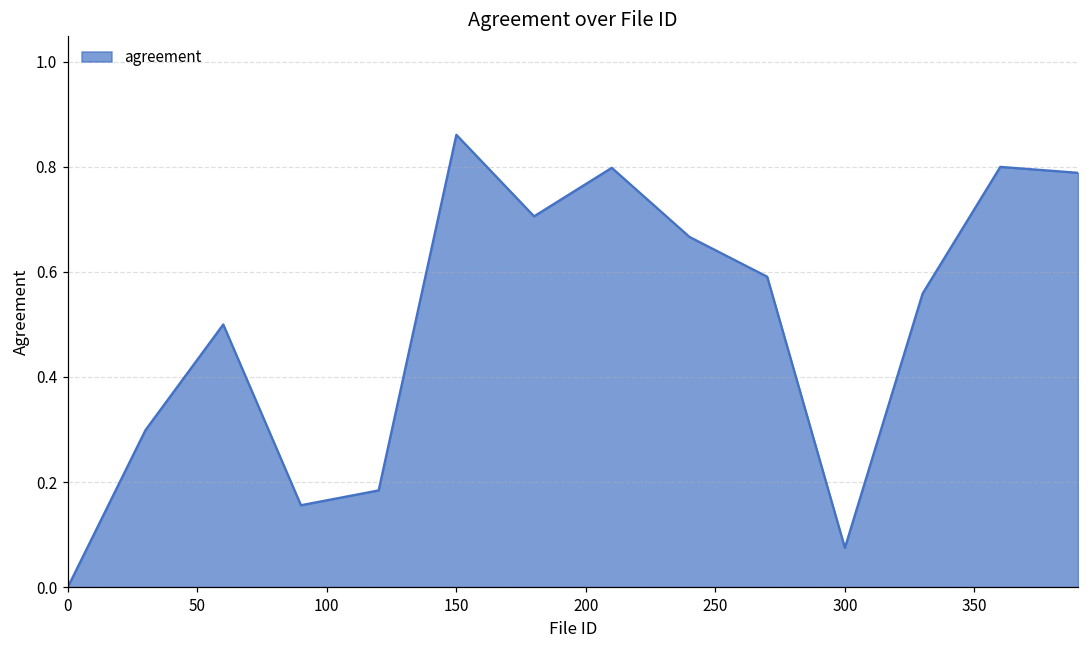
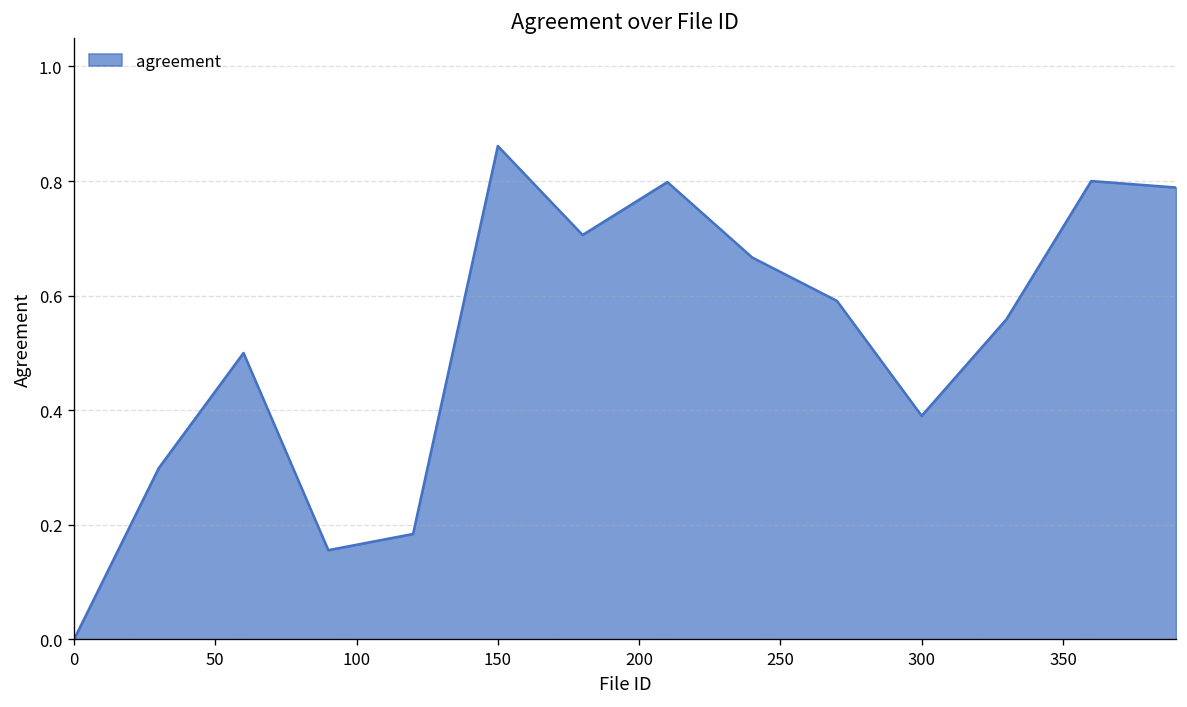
  {
    "0": 0.00,
    "150": 0.86,
-   "300": 0.07
+   "300": 0.39
  }
